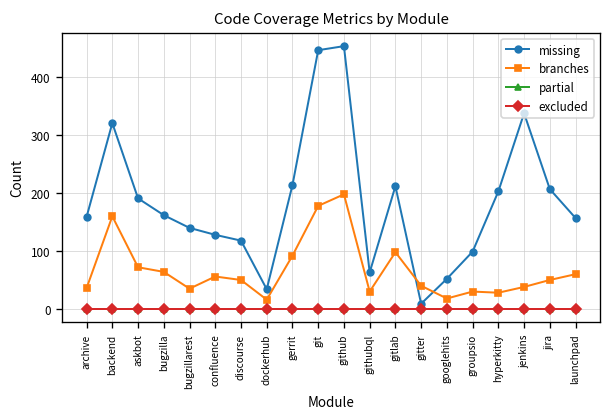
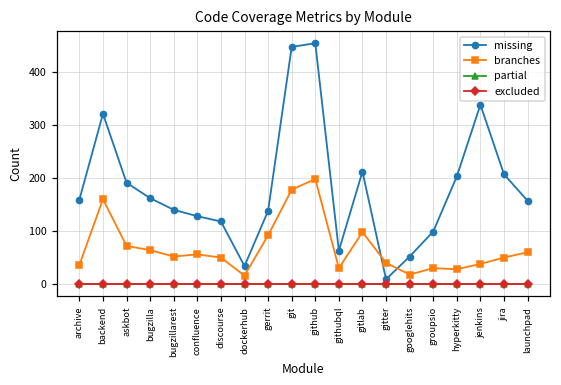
  {
    "missing": {
      "archive": 160,
      "backend": 320,
      "askbot": 190,
      "bugzilla": 160,
      "bugzillarest": 140,
      "confluence": 130,
      "discourse": 120,
      "dockerhub": 30,
-     "gerrit": 210,
+     "gerrit": 140,
      "git": 450,
      "github": 450,
      "githubql": 60,
      "gitlab": 210,
      "gitter": 10,
      "googlehits": 50,
      "groupsio": 100,
      "hyperkitty": 200,
      "jira": 210,
      "launchpad": 160
    },
    "branches": {
      "archive": 40,
      "backend": 160,
      "askbot": 70,
      "bugzilla": 60,
-     "bugzillarest": 40,
+     "bugzillarest": 50,
      "confluence": 60,
      "discourse": 50,
      "dockerhub": 20,
      "gerrit": 90,
      "git": 180,
      "github": 200,
      "githubql": 30,
      "gitlab": 100,
      "gitter": 40,
      "googlehits": 20,
      "groupsio": 30,
      "hyperkitty": 30,
      "jenkins": 40,
      "jira": 50,
      "launchpad": 60
    },
    "excluded": {
      "archive": 0,
      "backend": 0,
      "askbot": 0,
      "bugzilla": 0,
      "bugzillarest": 0,
      "confluence": 0,
      "discourse": 0,
      "dockerhub": 0,
      "gerrit": 0,
      "git": 0,
      "github": 0,
      "githubql": 0,
      "gitlab": 0,
      "gitter": 0,
      "googlehits": 0,
      "groupsio": 0,
      "hyperkitty": 0,
      "jenkins": 0,
      "jira": 0,
      "launchpad": 0
    }
  }
